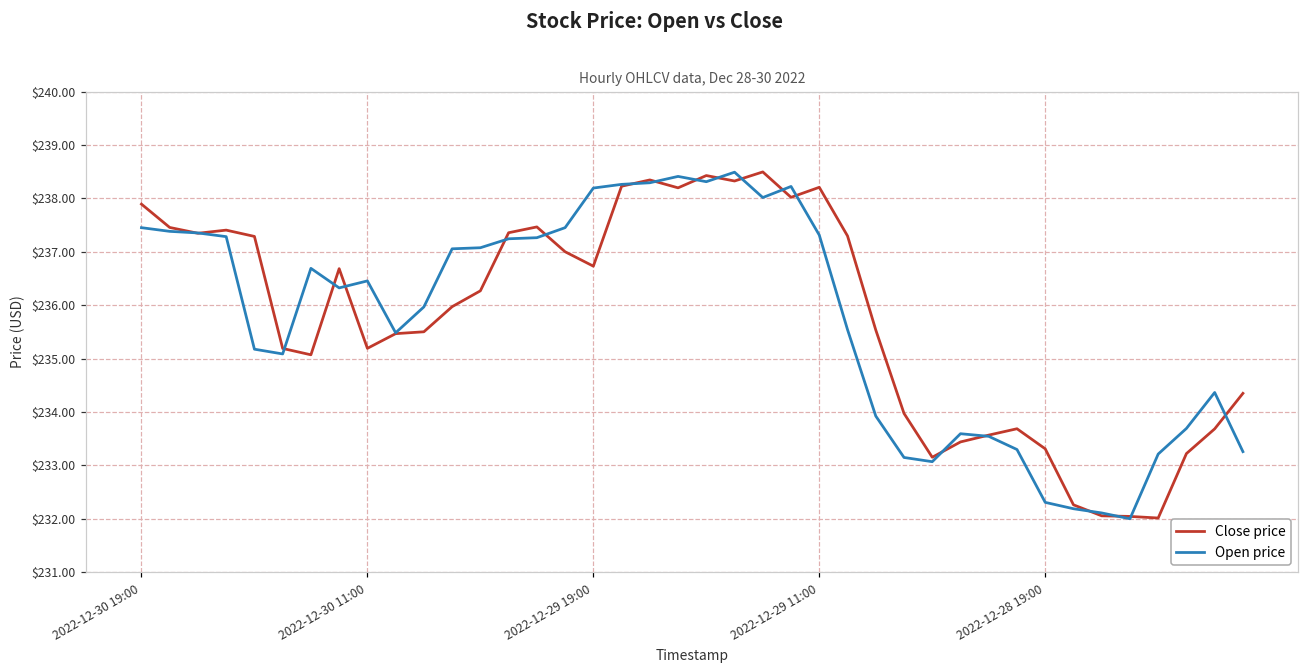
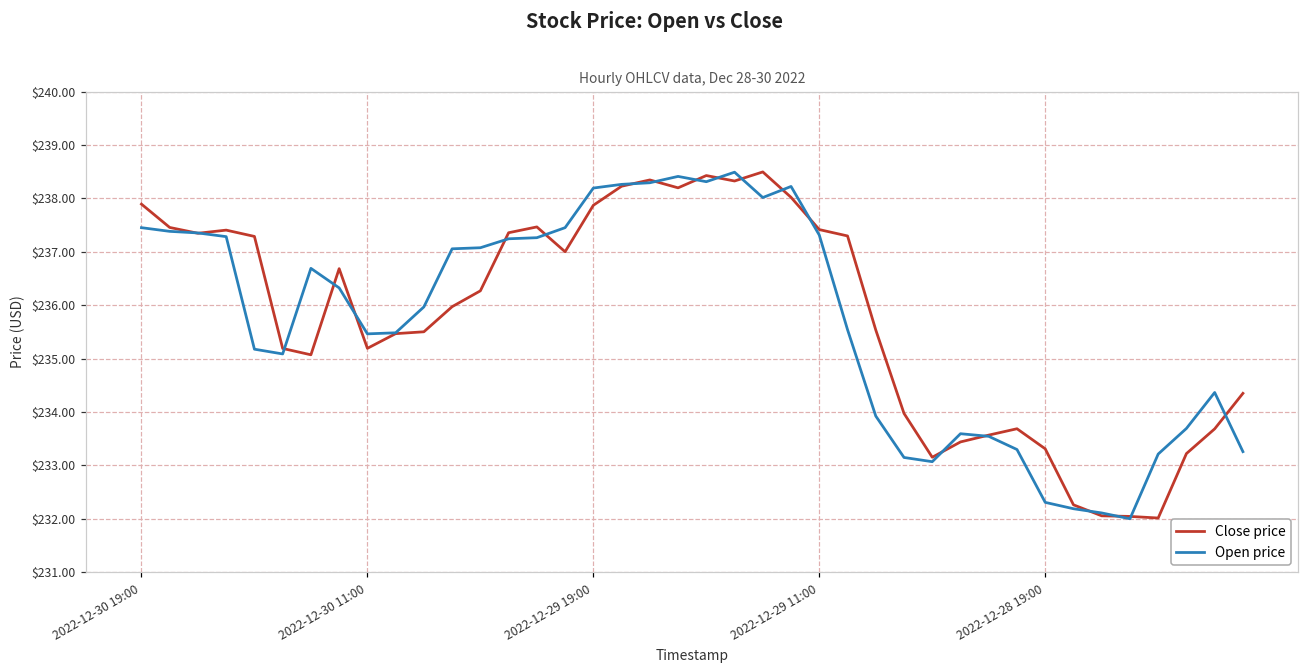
  {
    "Close price": {
      "2022-12-30 19:00": "$237.9",
      "2022-12-30 11:00": "$235.2",
-     "2022-12-29 19:00": "$236.7",
-     "2022-12-29 11:00": "$238.2",
+     "2022-12-29 19:00": "$237.9",
+     "2022-12-29 11:00": "$237.4",
      "2022-12-28 19:00": "$233.3"
    },
    "Open price": {
      "2022-12-30 19:00": "$237.5",
-     "2022-12-30 11:00": "$236.5",
+     "2022-12-30 11:00": "$235.5",
      "2022-12-29 19:00": "$238.2",
      "2022-12-29 11:00": "$237.3",
      "2022-12-28 19:00": "$232.3"
    }
  }
